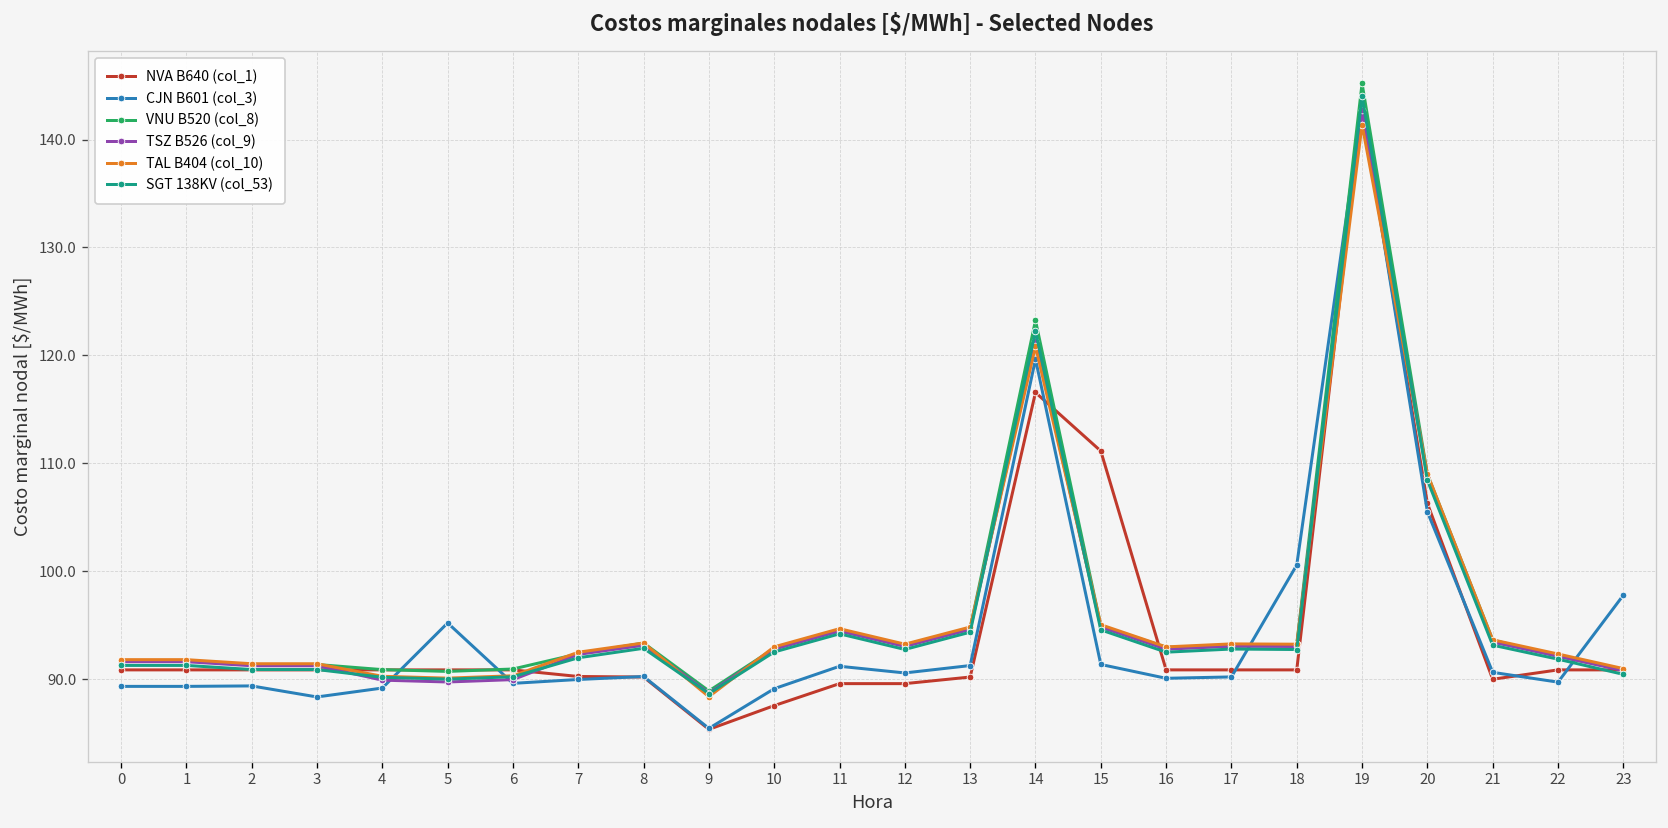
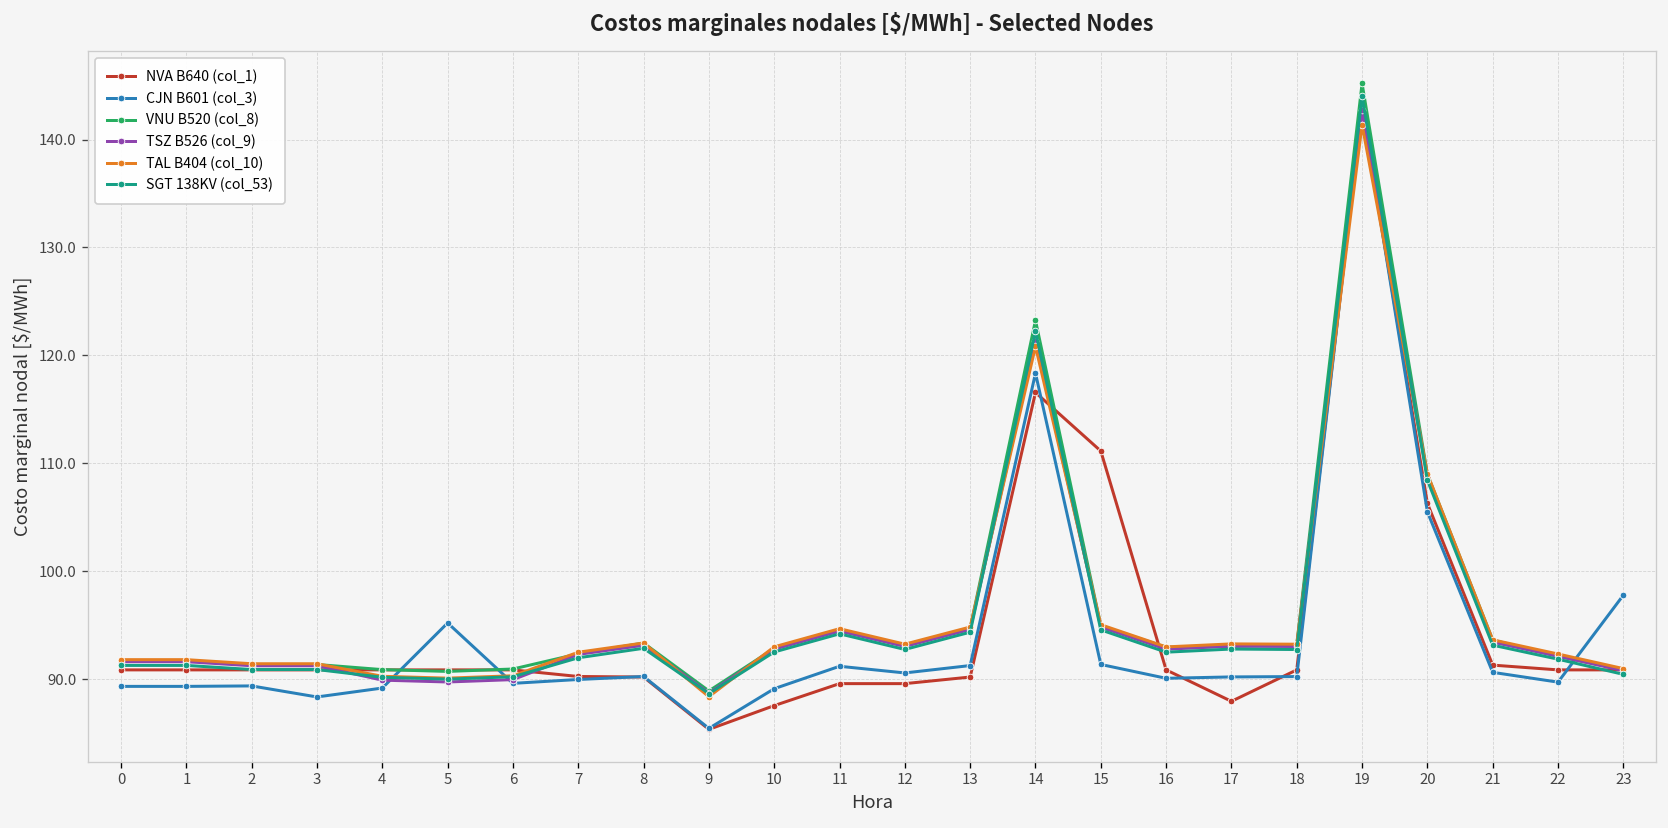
  {
    "NVA B640 (col_1)": {
      "0": 91,
      "1": 91,
      "10": 88,
      "11": 90,
      "12": 90,
      "13": 90,
      "14": 117,
      "15": 111,
      "16": 91,
-     "17": 91,
+     "17": 88,
      "18": 91,
      "20": 106,
-     "21": 90,
+     "21": 91,
      "22": 91
    },
    "CJN B601 (col_3)": {
      "0": 89,
      "1": 89,
      "2": 89,
      "3": 88,
      "4": 89,
      "5": 95,
      "6": 90,
      "10": 89,
      "11": 91,
      "12": 91,
      "13": 91,
-     "14": 120,
+     "14": 118,
      "15": 91,
      "16": 90,
      "17": 90,
-     "18": 101,
+     "18": 90,
      "20": 106,
      "21": 91,
      "22": 90,
      "23": 98
    },
    "TSZ B526 (col_9)": {
      "14": 121
    },
    "TAL B404 (col_10)": {
      "9": 88,
      "14": 121,
      "19": 141
    }
  }
